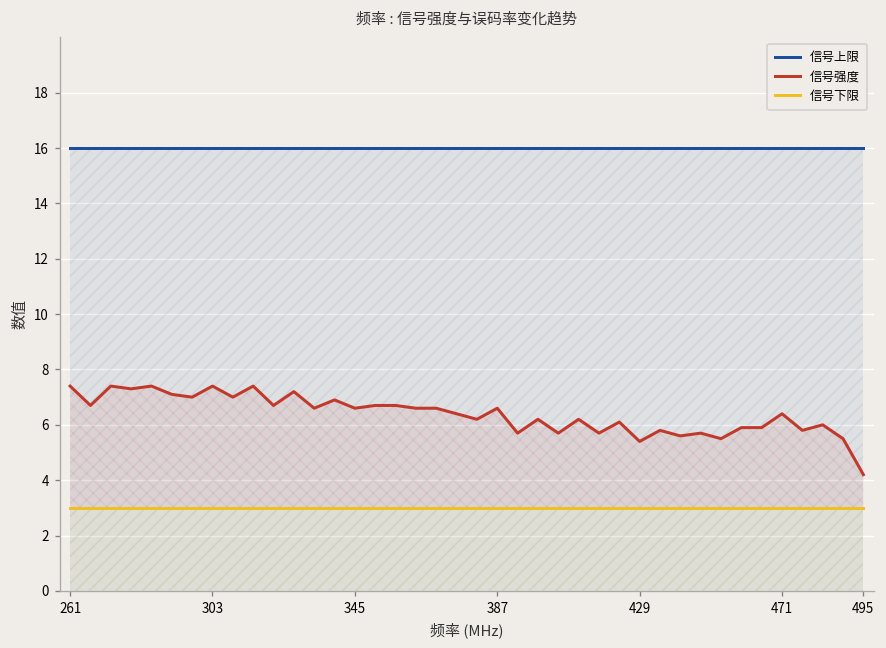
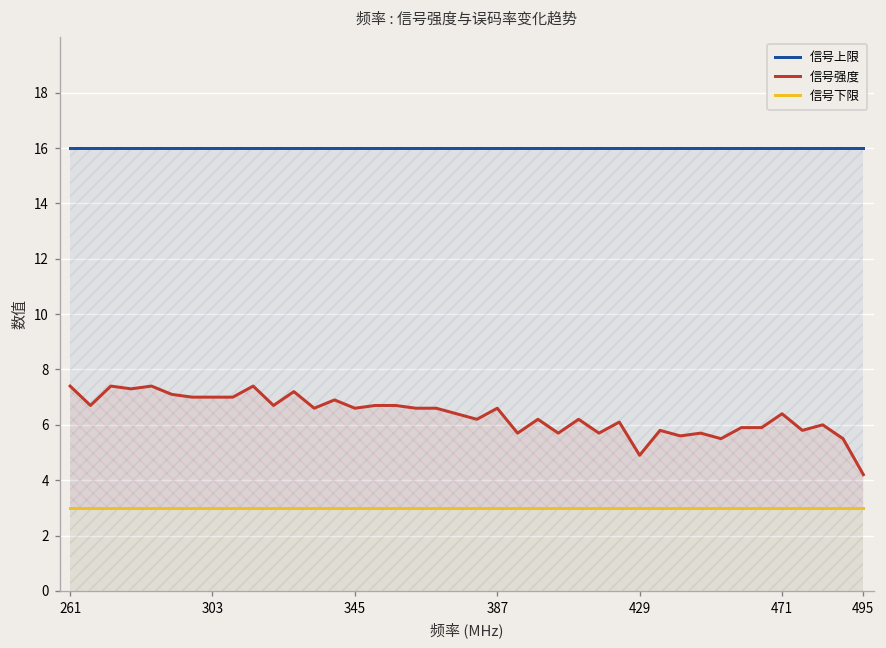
  {
    "信号上限": {
      "261": 16.0,
      "303": 16.0,
      "345": 16.0,
      "387": 16.0,
      "429": 16.0,
      "471": 16.0,
      "495": 16.0
    },
    "信号强度": {
      "261": 7.4,
-     "303": 7.4,
+     "303": 7.0,
      "345": 6.6,
      "387": 6.6,
-     "429": 5.4,
+     "429": 4.9,
      "471": 6.4,
      "495": 4.2
    },
    "信号下限": {
      "261": 3.0,
      "303": 3.0,
      "345": 3.0,
      "387": 3.0,
      "429": 3.0,
      "471": 3.0,
      "495": 3.0
    }
  }
